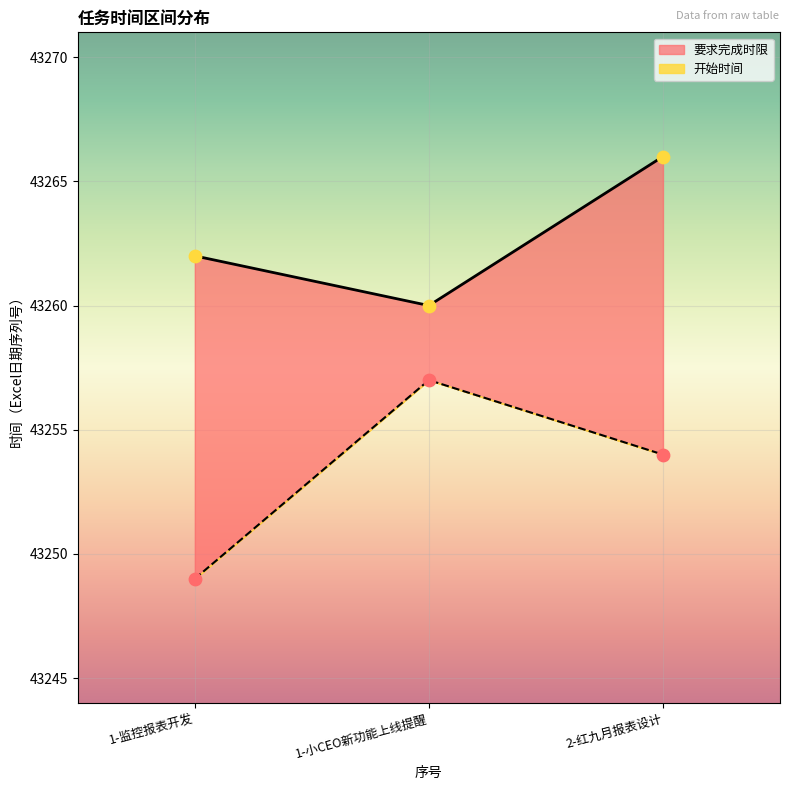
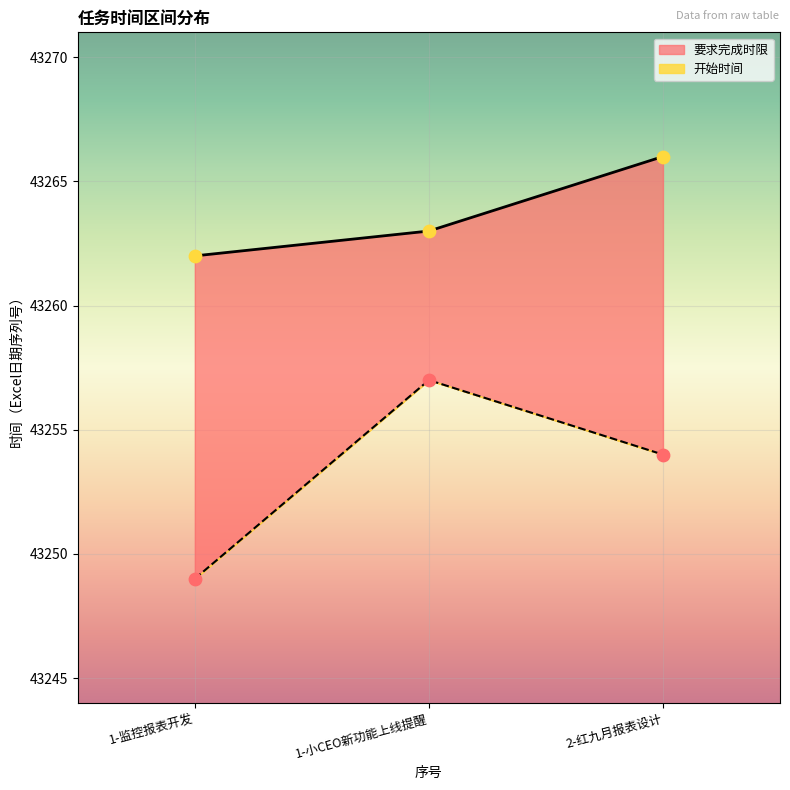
  {
    "要求完成时限": {
      "1-监控报表开发": 43262,
-     "1-小CEO新功能上线提醒": 43260,
+     "1-小CEO新功能上线提醒": 43263,
      "2-红九月报表设计": 43266
    },
    "开始时间": {
      "1-监控报表开发": 43249,
      "1-小CEO新功能上线提醒": 43257,
      "2-红九月报表设计": 43254
    }
  }
